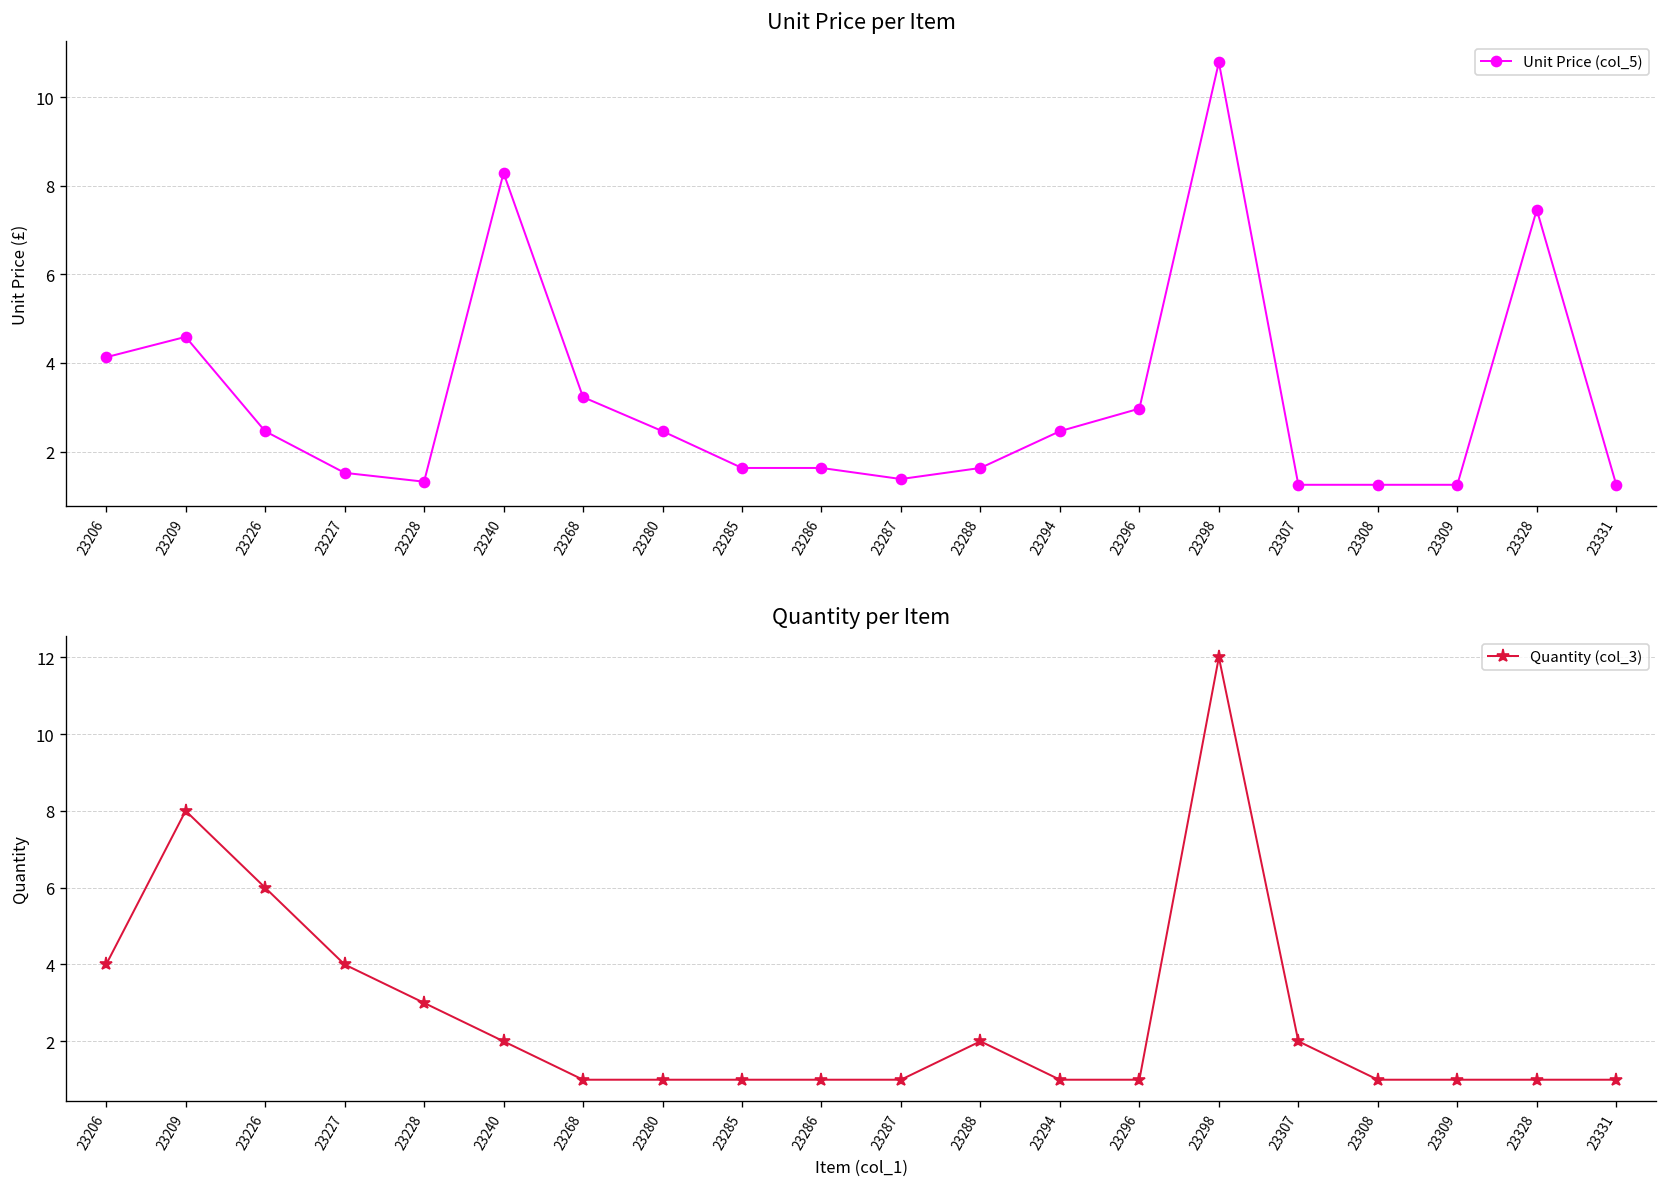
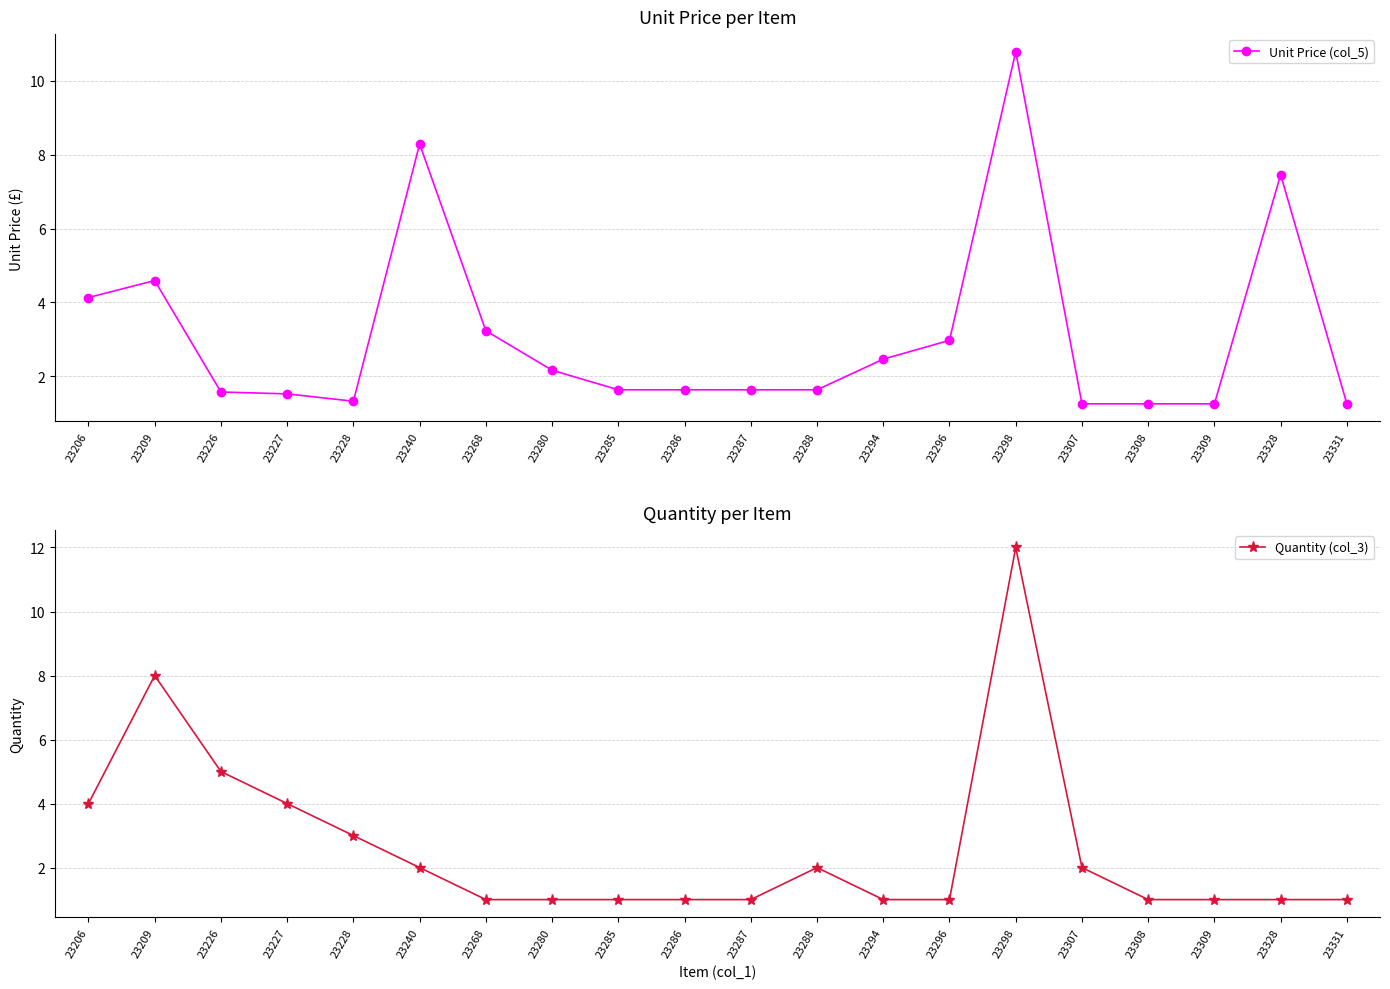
  {
    "Unit Price per Item": {
      "23206": 4.1,
      "23209": 4.6,
-     "23226": 2.5,
+     "23226": 1.6,
      "23227": 1.5,
      "23228": 1.3,
      "23240": 8.3,
      "23268": 3.2,
-     "23280": 2.5,
+     "23280": 2.2,
      "23285": 1.6,
      "23286": 1.6,
-     "23287": 1.4,
+     "23287": 1.6,
      "23288": 1.6,
      "23294": 2.5,
      "23296": 3.0,
      "23298": 10.8,
      "23307": 1.3,
      "23308": 1.3,
      "23309": 1.3,
      "23328": 7.5,
      "23331": 1.3
    },
    "Quantity per Item": {
      "23206": 4,
      "23209": 8,
-     "23226": 6,
+     "23226": 5,
      "23227": 4,
      "23228": 3,
      "23240": 2,
      "23268": 1,
      "23280": 1,
      "23285": 1,
      "23286": 1,
      "23287": 1,
      "23288": 2,
      "23294": 1,
      "23296": 1,
      "23298": 12,
      "23307": 2,
      "23308": 1,
      "23309": 1,
      "23328": 1,
      "23331": 1
    }
  }
